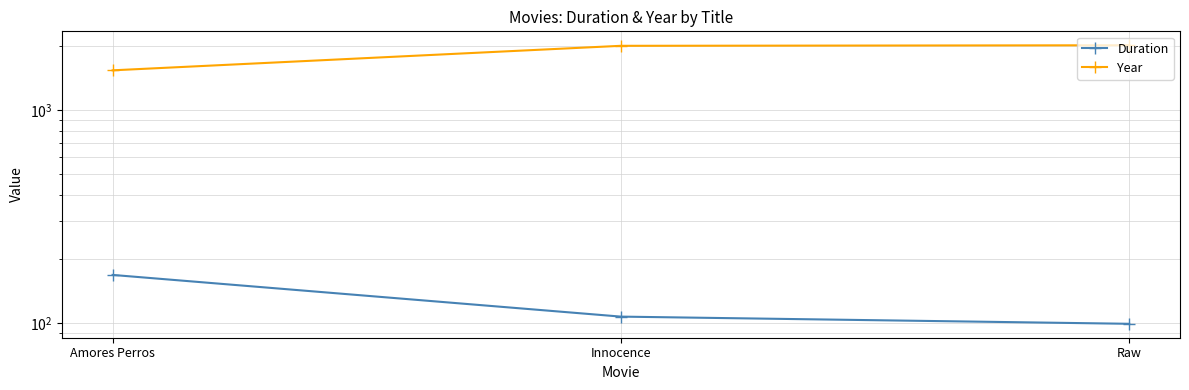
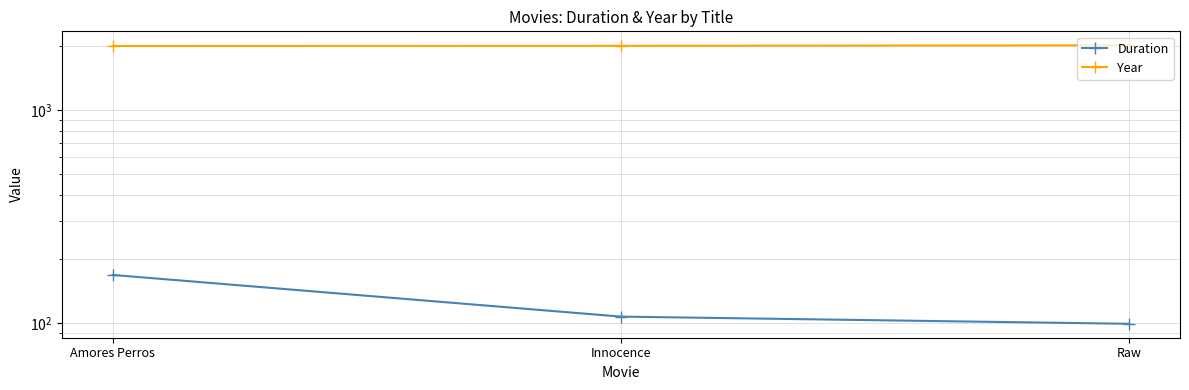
  {
    "Duration": {
      "Amores Perros": 170,
      "Innocence": 110,
      "Raw": 100
    },
    "Year": {
-     "Amores Perros": 1500,
+     "Amores Perros": 2000,
      "Innocence": 2000
    }
  }
